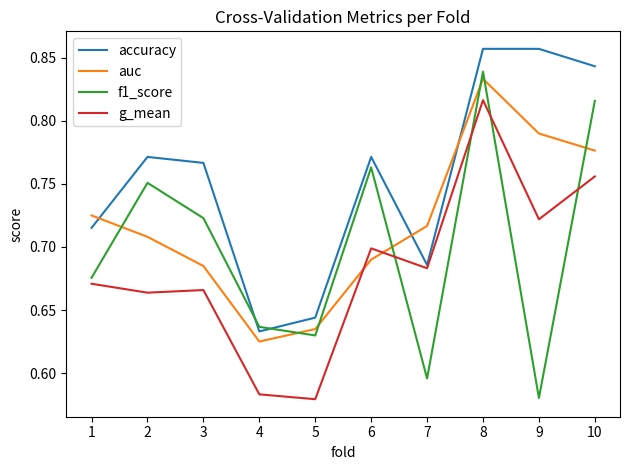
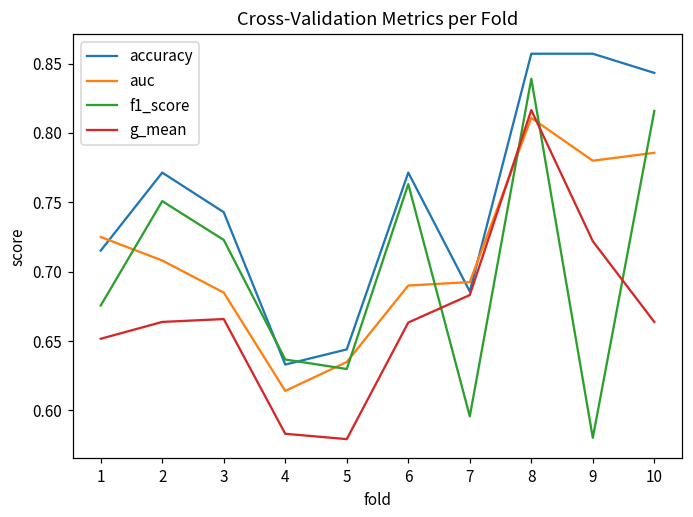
  {
    "accuracy": {
      "1": 0.715,
      "2": 0.771,
-     "3": 0.767,
+     "3": 0.743,
      "4": 0.633,
      "5": 0.644,
      "6": 0.771,
      "7": 0.686,
      "8": 0.857,
      "9": 0.857,
      "10": 0.843
    },
    "auc": {
      "1": 0.725,
      "2": 0.708,
      "3": 0.685,
-     "4": 0.625,
+     "4": 0.614,
      "5": 0.635,
      "6": 0.690,
-     "7": 0.717,
-     "8": 0.833,
-     "9": 0.79,
-     "10": 0.776
+     "7": 0.692,
+     "8": 0.811,
+     "9": 0.78,
+     "10": 0.786
    },
    "f1_score": {
      "1": 0.676,
      "2": 0.751,
      "3": 0.723,
      "4": 0.637,
      "5": 0.630,
      "6": 0.763,
      "7": 0.596,
      "8": 0.839,
      "9": 0.580,
      "10": 0.816
    },
    "g_mean": {
-     "1": 0.671,
+     "1": 0.652,
      "2": 0.664,
      "3": 0.666,
      "4": 0.583,
      "5": 0.579,
-     "6": 0.699,
+     "6": 0.663,
      "7": 0.683,
      "8": 0.816,
      "9": 0.722,
-     "10": 0.756
+     "10": 0.664
    }
  }
